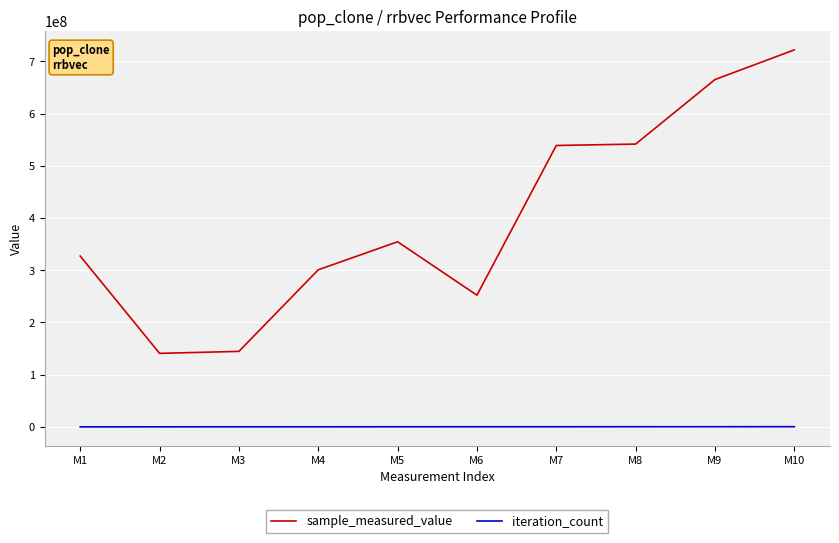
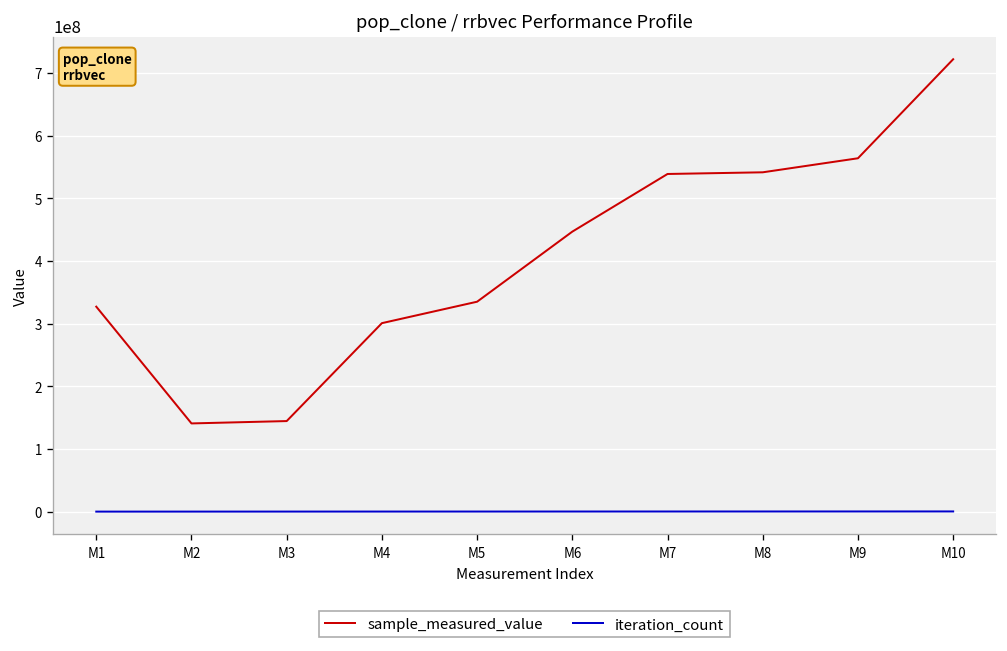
  {
    "sample_measured_value": {
      "M1": 330000000,
      "M2": 140000000,
      "M3": 140000000,
      "M4": 300000000,
-     "M5": 350000000,
-     "M6": 250000000,
+     "M5": 340000000,
+     "M6": 450000000,
      "M7": 540000000,
      "M8": 540000000,
-     "M9": 670000000,
+     "M9": 560000000,
      "M10": 720000000
    },
    "iteration_count": {
      "M1": 0,
      "M2": 0,
      "M3": 0,
      "M4": 0,
      "M5": 0,
      "M6": 0,
      "M7": 0,
      "M8": 0,
      "M9": 0,
      "M10": 0
    }
  }
